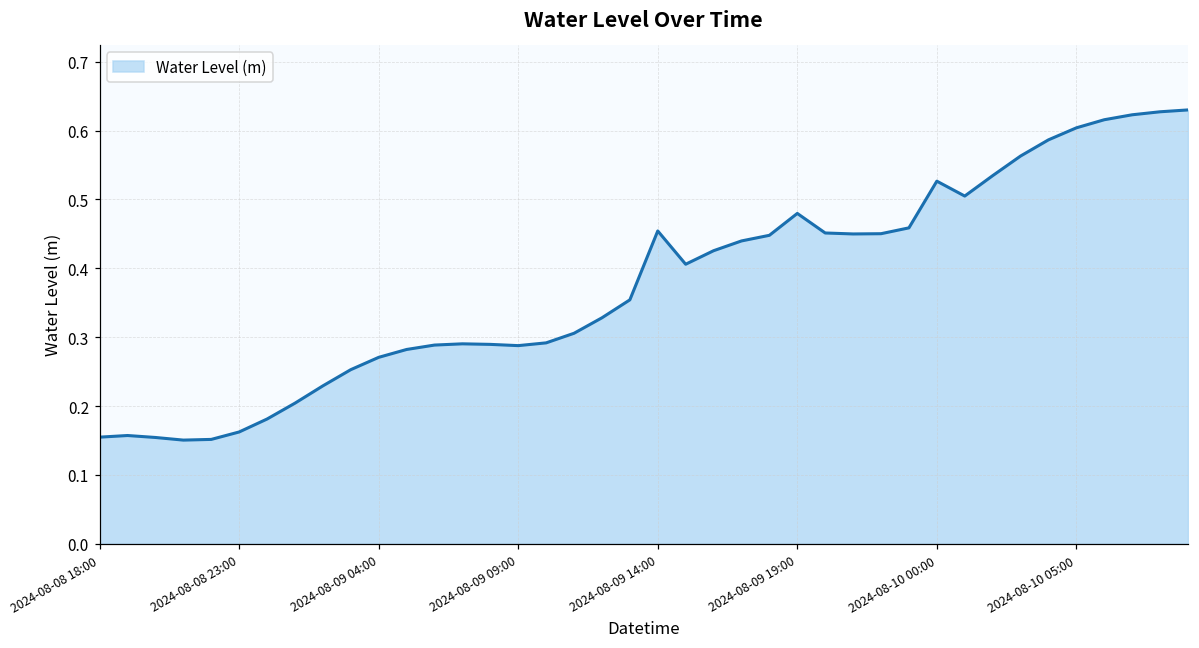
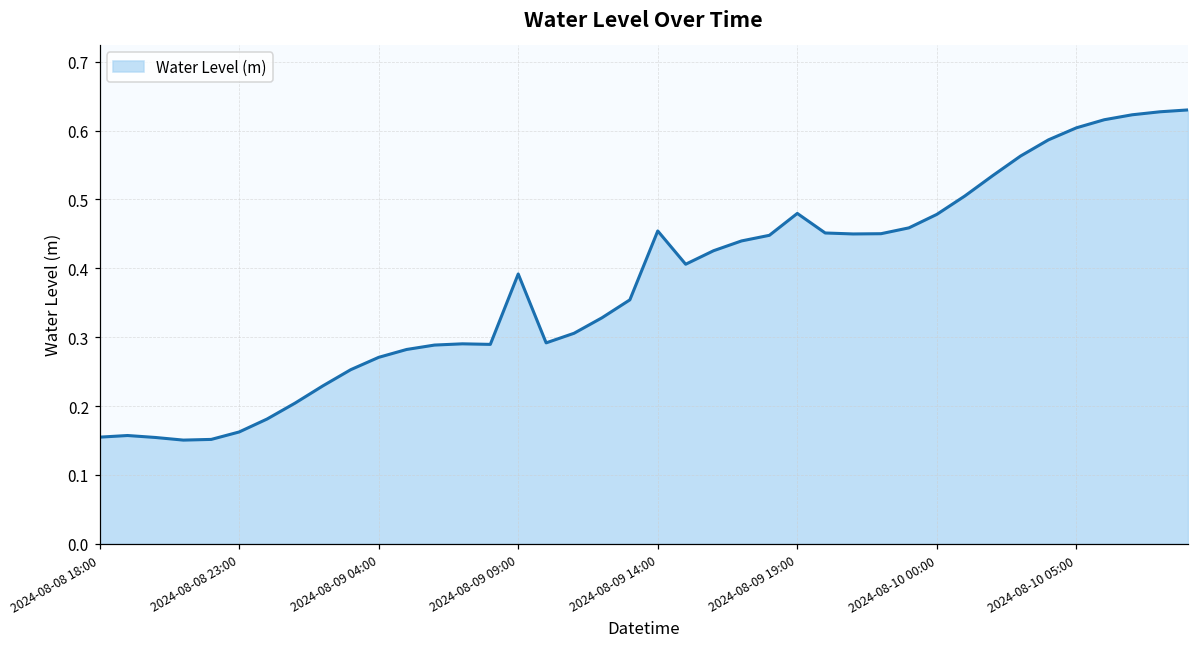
  {
    "2024-08-08 18:00": 0.15,
    "2024-08-08 23:00": 0.16,
    "2024-08-09 04:00": 0.27,
-   "2024-08-09 09:00": 0.29,
+   "2024-08-09 09:00": 0.39,
    "2024-08-09 14:00": 0.45,
    "2024-08-09 19:00": 0.48,
-   "2024-08-10 00:00": 0.53,
+   "2024-08-10 00:00": 0.48,
    "2024-08-10 05:00": 0.60
  }
